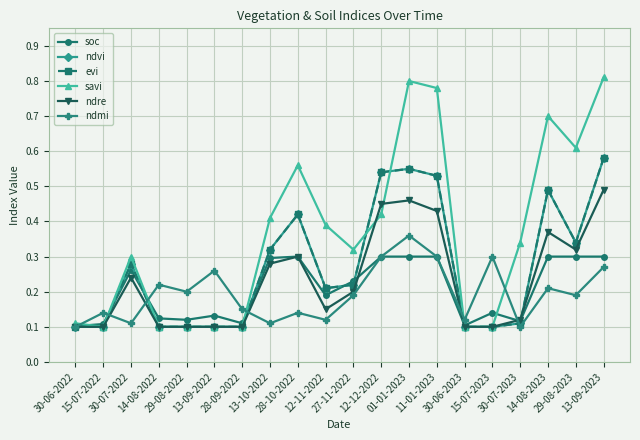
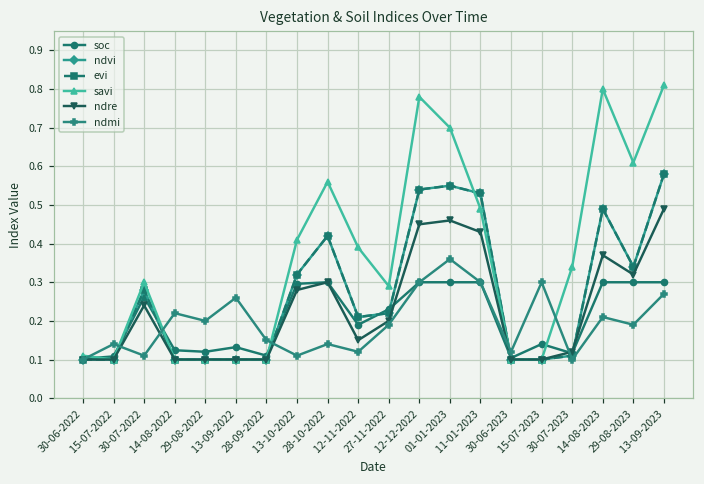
  {
    "savi": {
      "30-06-2022": 0.11,
      "30-07-2022": 0.30,
      "13-10-2022": 0.41,
      "28-10-2022": 0.56,
      "12-11-2022": 0.39,
-     "27-11-2022": 0.32,
-     "12-12-2022": 0.42,
-     "01-01-2023": 0.8,
-     "11-01-2023": 0.78,
+     "27-11-2022": 0.29,
+     "12-12-2022": 0.78,
+     "01-01-2023": 0.7,
+     "11-01-2023": 0.49,
      "30-07-2023": 0.34,
-     "14-08-2023": 0.7,
+     "14-08-2023": 0.8,
      "29-08-2023": 0.61,
      "13-09-2023": 0.81
    }
  }
